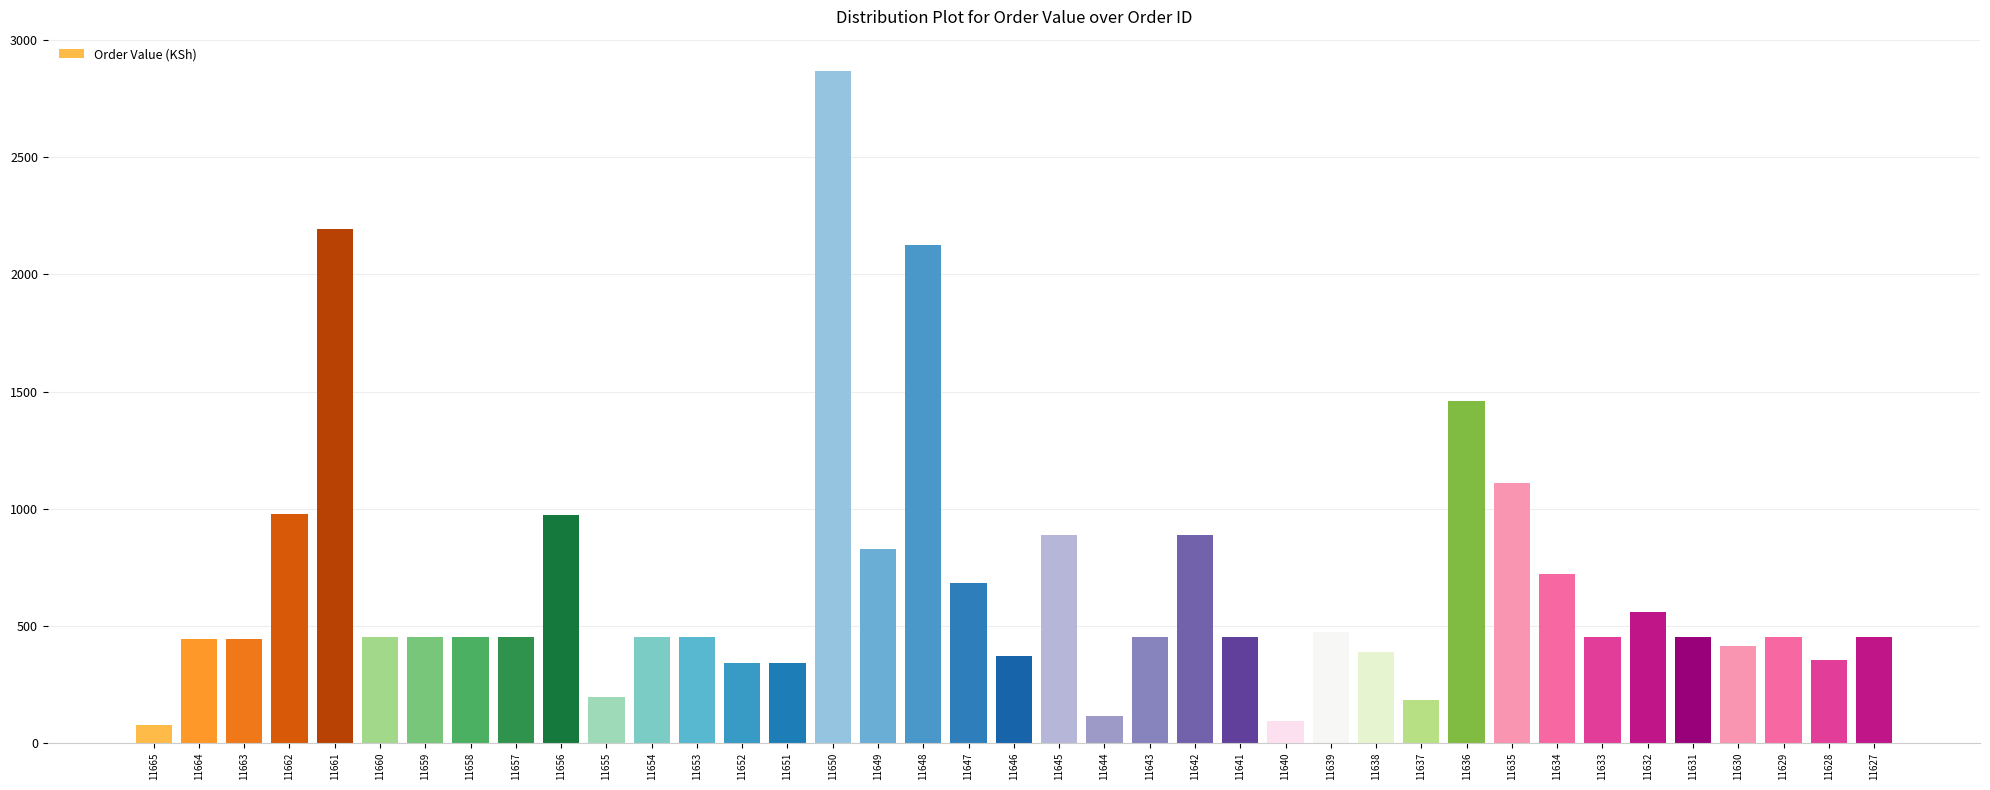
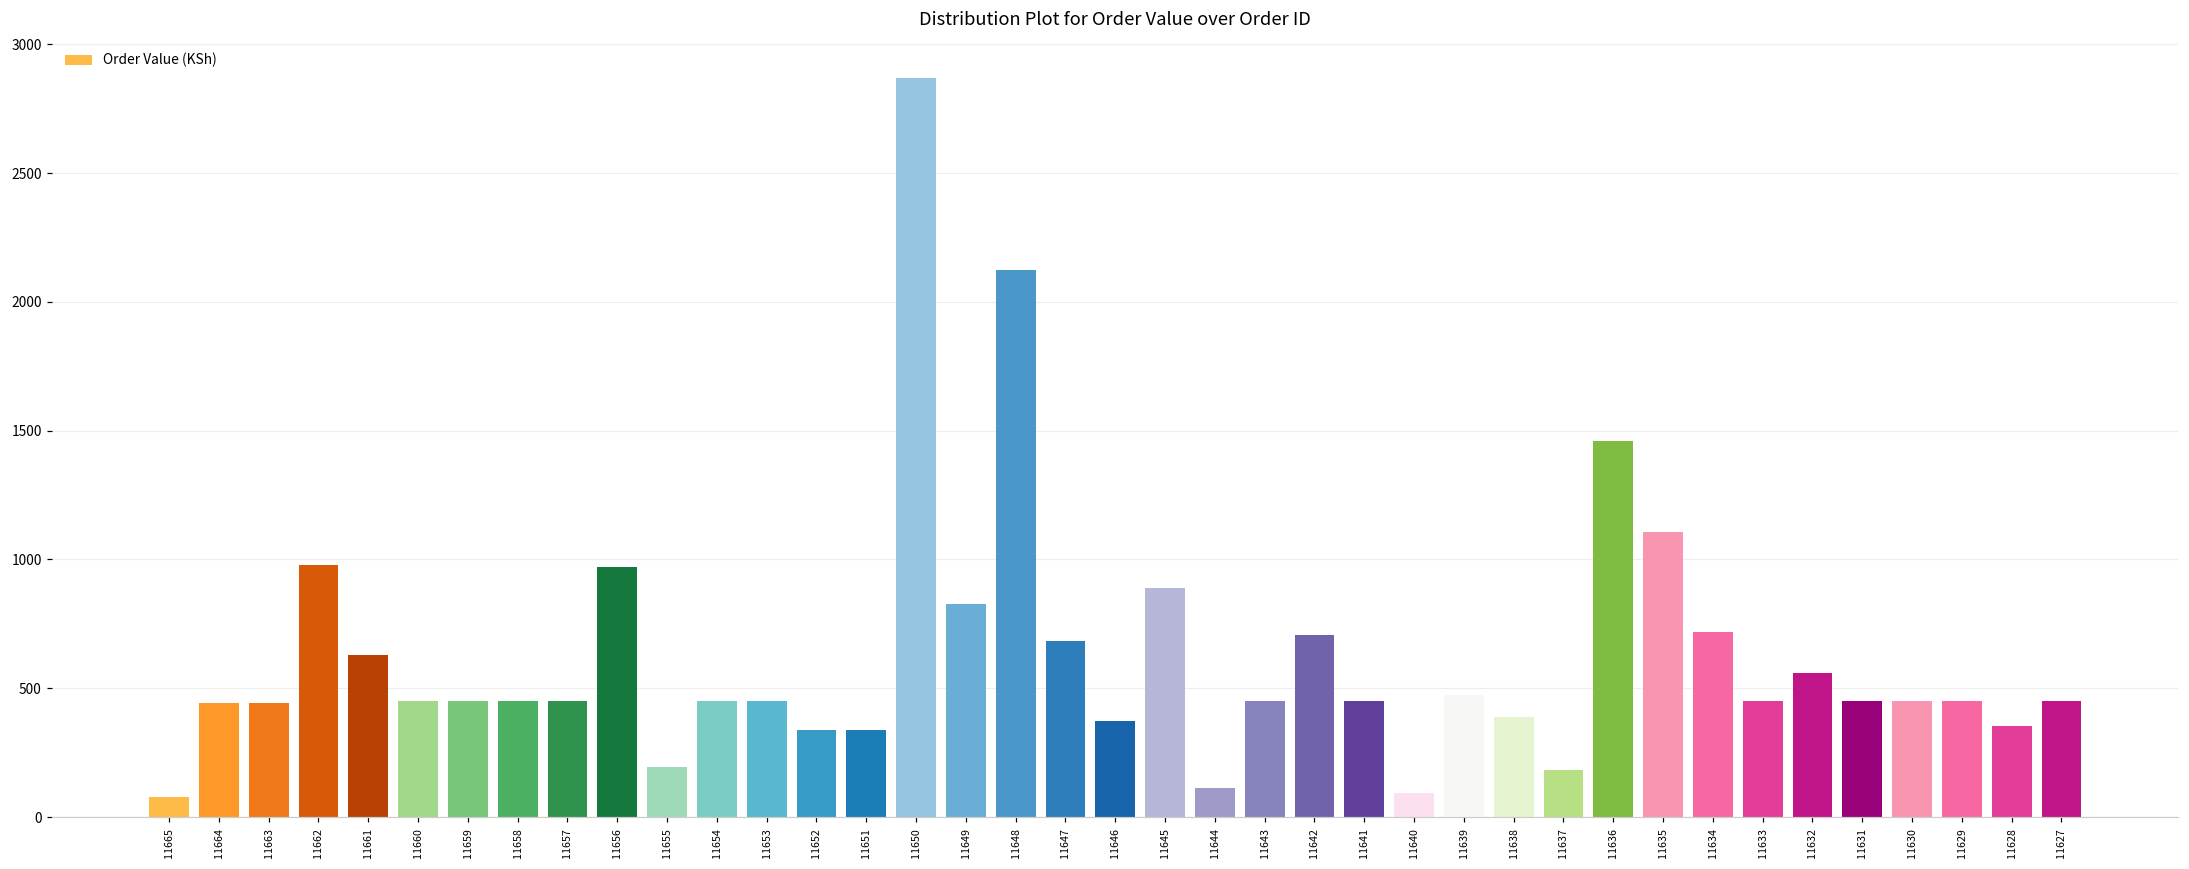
  {
    "11665": 80,
    "11664": 440,
    "11663": 440,
    "11662": 980,
-   "11661": 2200,
+   "11661": 630,
    "11660": 450,
    "11659": 450,
    "11658": 450,
    "11657": 450,
    "11656": 970,
    "11655": 190,
    "11654": 450,
    "11653": 450,
    "11652": 340,
    "11651": 340,
    "11650": 2870,
    "11649": 830,
    "11648": 2130,
    "11647": 680,
    "11646": 370,
    "11645": 890,
    "11644": 110,
    "11643": 450,
-   "11642": 890,
+   "11642": 710,
    "11641": 450,
    "11640": 90,
    "11639": 470,
    "11638": 390,
    "11637": 180,
    "11636": 1460,
    "11635": 1110,
    "11634": 720,
    "11633": 450,
    "11632": 560,
    "11631": 450,
-   "11630": 410,
+   "11630": 450,
    "11629": 450,
    "11628": 350,
    "11627": 450
  }
